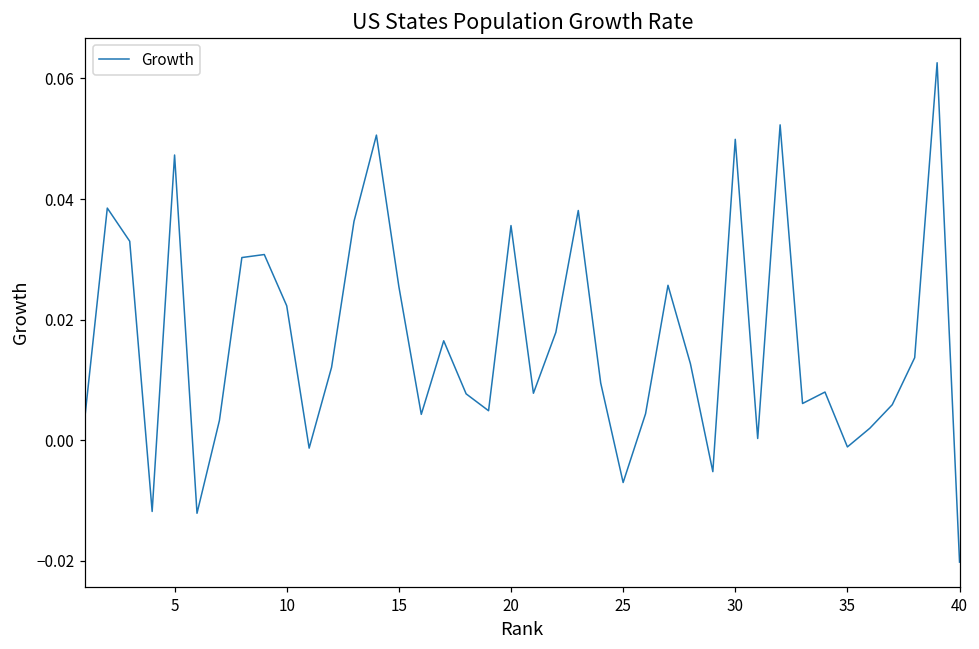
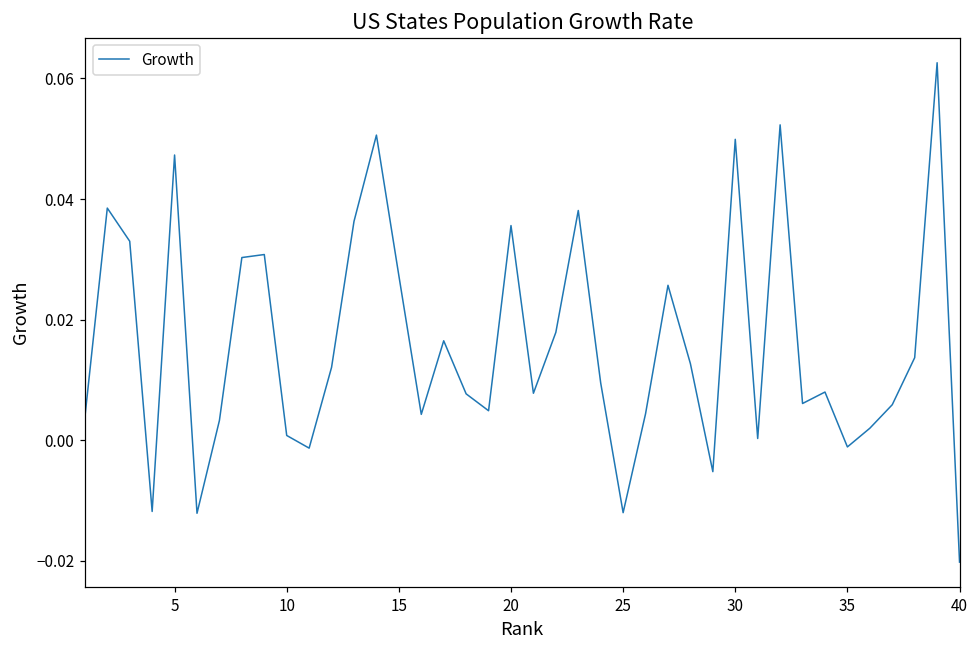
  {
    "5": 0.047,
-   "10": 0.022,
-   "15": 0.026,
+   "10": 0.001,
+   "15": 0.027,
    "20": 0.036,
-   "25": -0.007,
+   "25": -0.012,
    "30": 0.050,
    "35": -0.001,
    "40": -0.020
  }
